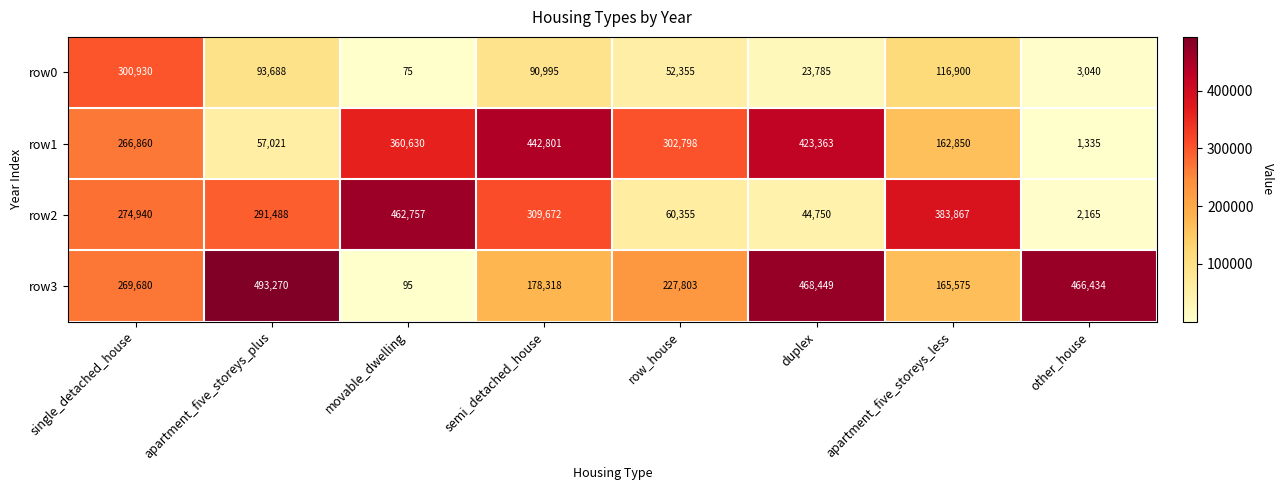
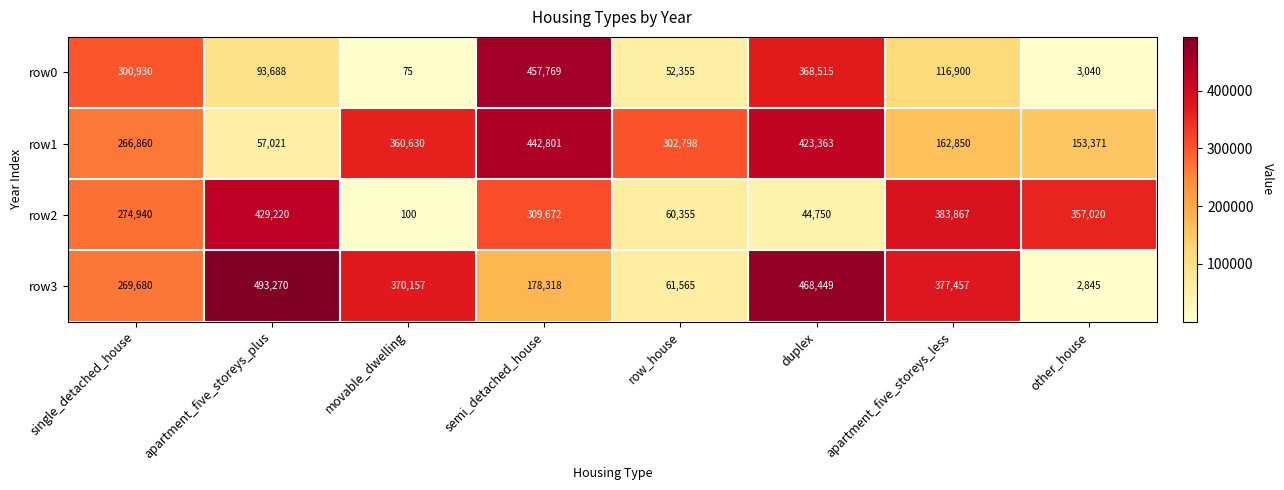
  {
    "row0": {
      "single_detached_house": "300,930",
      "apartment_five_storeys_plus": "93,688",
      "movable_dwelling": "75",
-     "semi_detached_house": "90,995",
+     "semi_detached_house": "457,769",
      "row_house": "52,355",
-     "duplex": "23,785",
+     "duplex": "368,515",
      "apartment_five_storeys_less": "116,900",
      "other_house": "3,040"
    },
    "row1": {
      "single_detached_house": "266,860",
      "apartment_five_storeys_plus": "57,021",
      "movable_dwelling": "360,630",
      "semi_detached_house": "442,801",
      "row_house": "302,798",
      "duplex": "423,363",
      "apartment_five_storeys_less": "162,850",
-     "other_house": "1,335"
+     "other_house": "153,371"
    },
    "row2": {
      "single_detached_house": "274,940",
-     "apartment_five_storeys_plus": "291,488",
-     "movable_dwelling": "462,757",
+     "apartment_five_storeys_plus": "429,220",
+     "movable_dwelling": "100",
      "semi_detached_house": "309,672",
      "row_house": "60,355",
      "duplex": "44,750",
      "apartment_five_storeys_less": "383,867",
-     "other_house": "2,165"
+     "other_house": "357,020"
    },
    "row3": {
      "single_detached_house": "269,680",
      "apartment_five_storeys_plus": "493,270",
-     "movable_dwelling": "95",
+     "movable_dwelling": "370,157",
      "semi_detached_house": "178,318",
-     "row_house": "227,803",
+     "row_house": "61,565",
      "duplex": "468,449",
-     "apartment_five_storeys_less": "165,575",
-     "other_house": "466,434"
+     "apartment_five_storeys_less": "377,457",
+     "other_house": "2,845"
    }
  }
